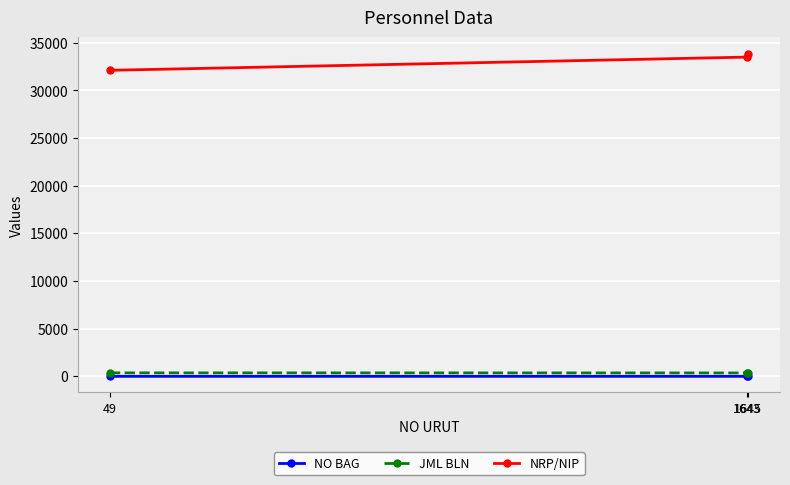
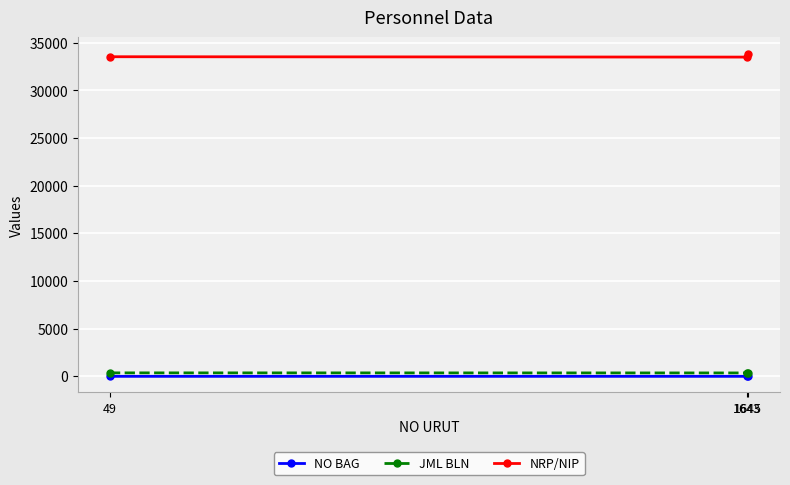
  {
    "NO BAG": {
      "49": 0
    },
    "JML BLN": {
      "49": 0
    },
    "NRP/NIP": {
-     "49": 32000
+     "49": 34000
    }
  }
